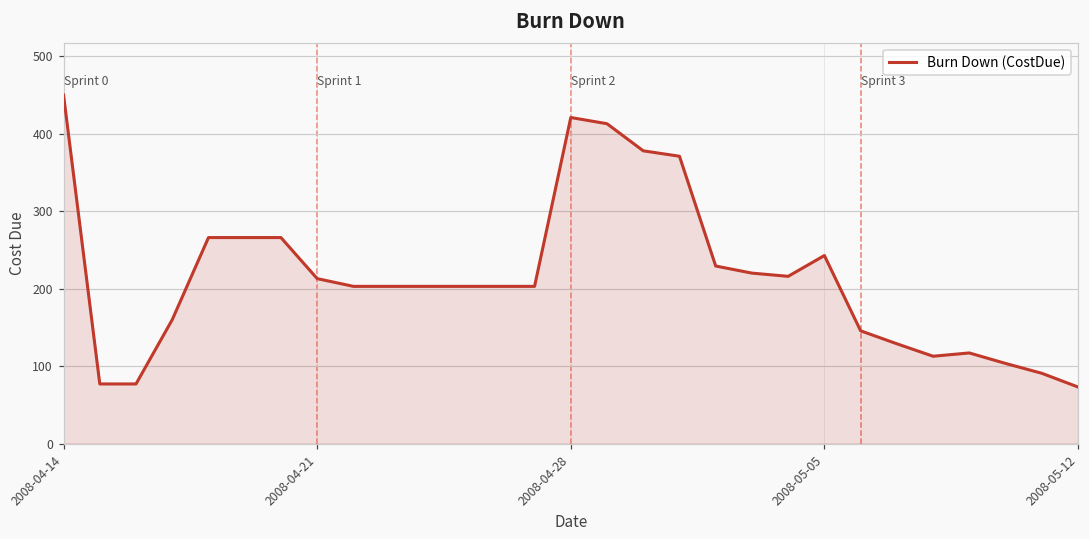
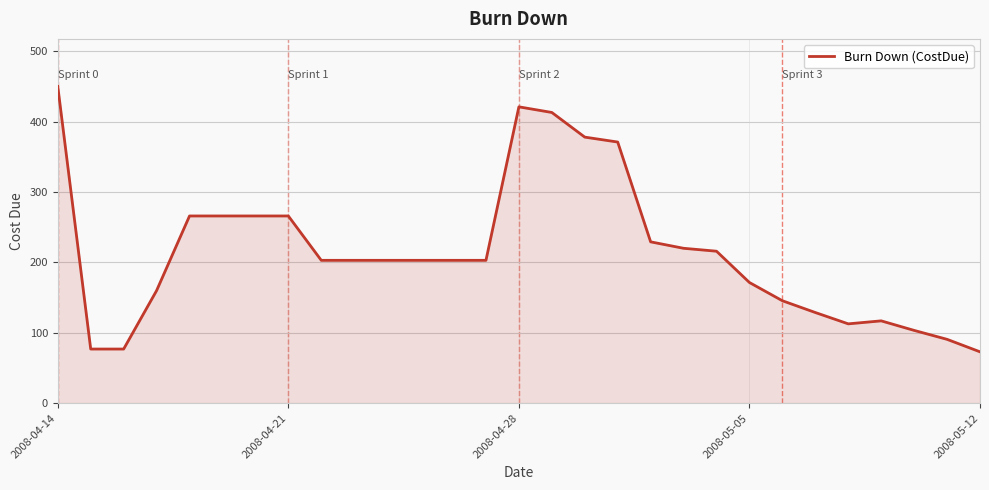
  {
-   "2008-04-21": 210,
+   "2008-04-21": 270,
    "2008-04-28": 420,
-   "2008-05-05": 240,
+   "2008-05-05": 170,
    "2008-05-12": 70
  }
